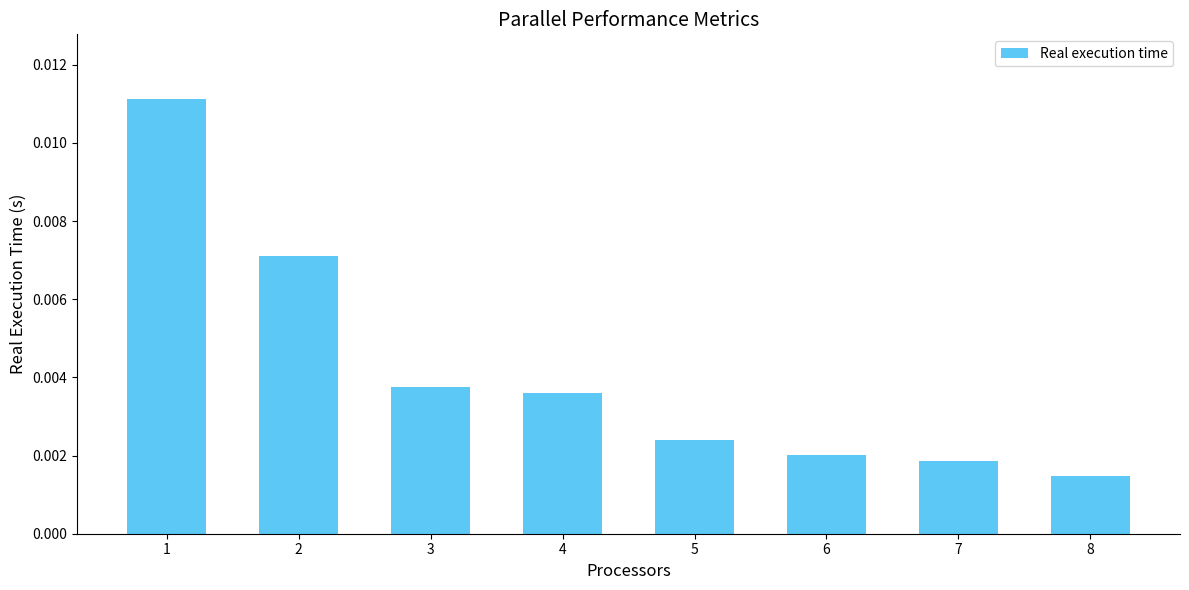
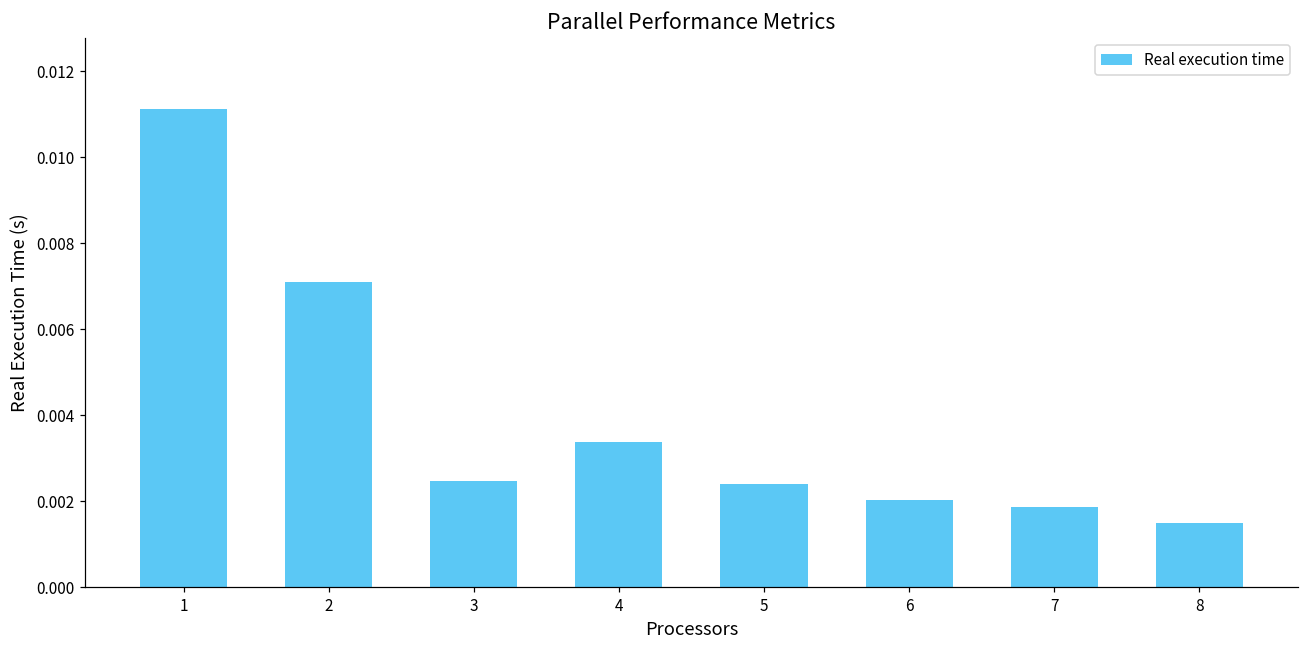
  {
    "1": 0.0111,
    "2": 0.0071,
-   "3": 0.0037,
-   "4": 0.0036,
+   "3": 0.0025,
+   "4": 0.0034,
    "5": 0.0024,
    "6": 0.0020,
    "7": 0.0019,
    "8": 0.0015
  }
